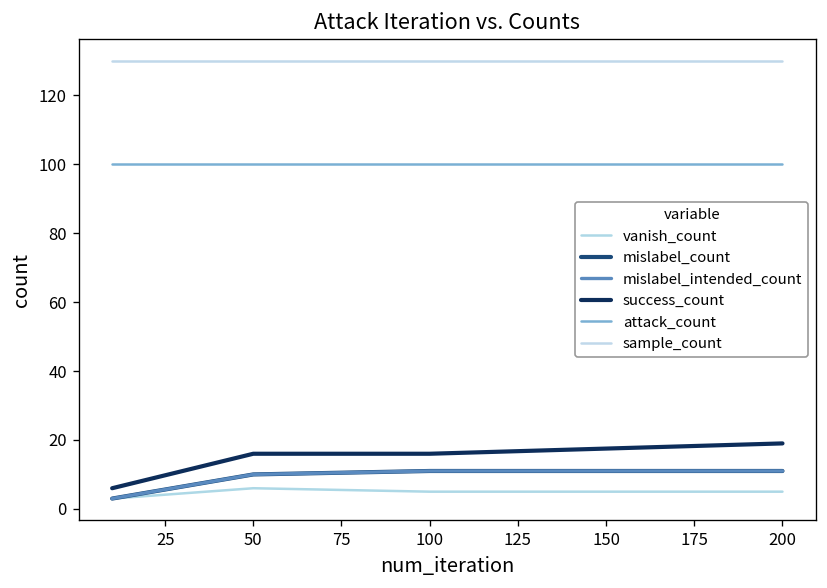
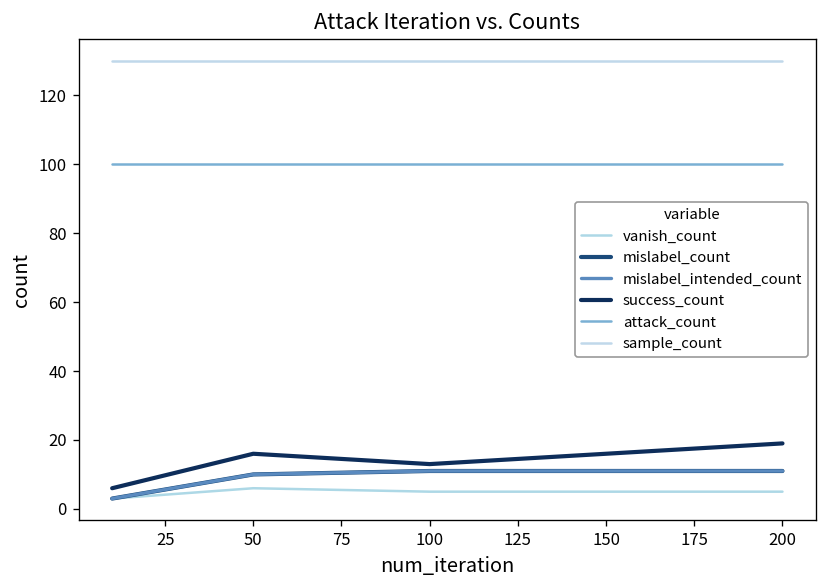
  {
    "success_count": {
      "50": 16,
-     "100": 16,
+     "100": 13,
      "200": 19
    }
  }
